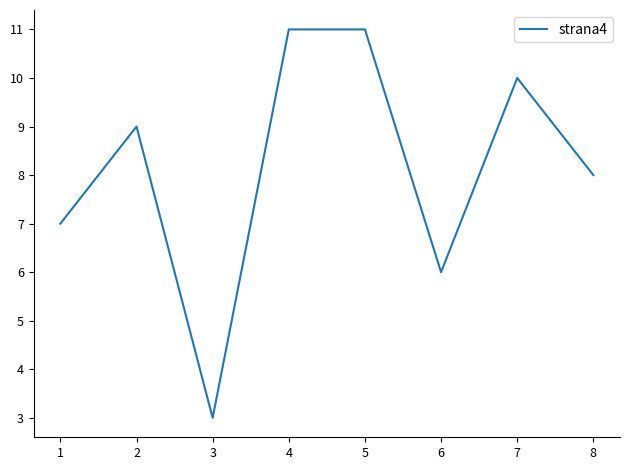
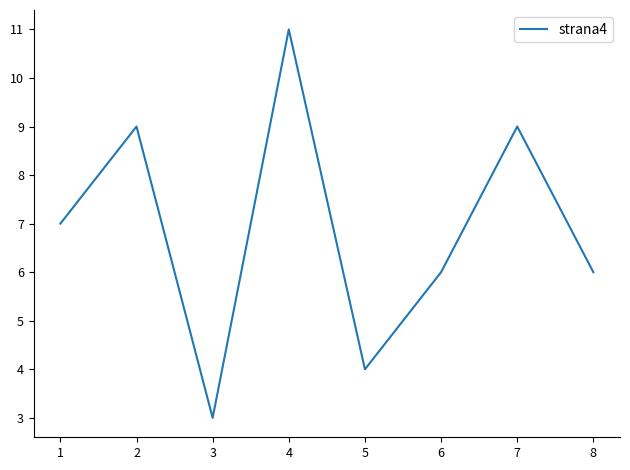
  {
    "1": 7,
    "2": 9,
    "3": 3,
    "4": 11,
-   "5": 11,
+   "5": 4,
    "6": 6,
-   "7": 10,
-   "8": 8
+   "7": 9,
+   "8": 6
  }
